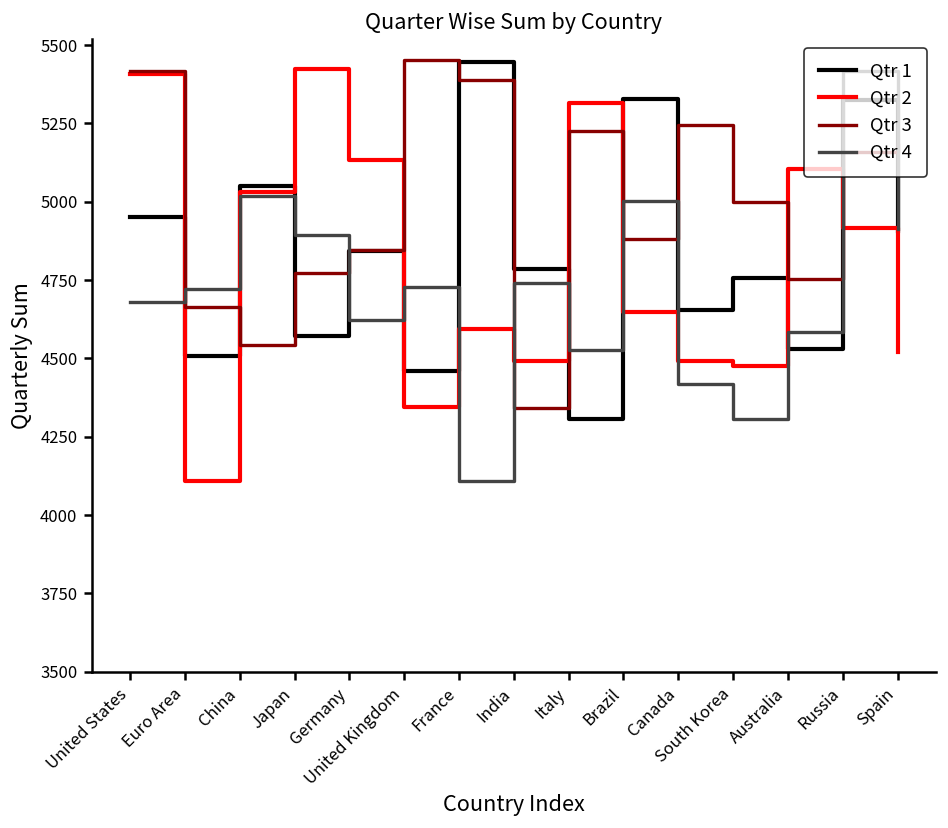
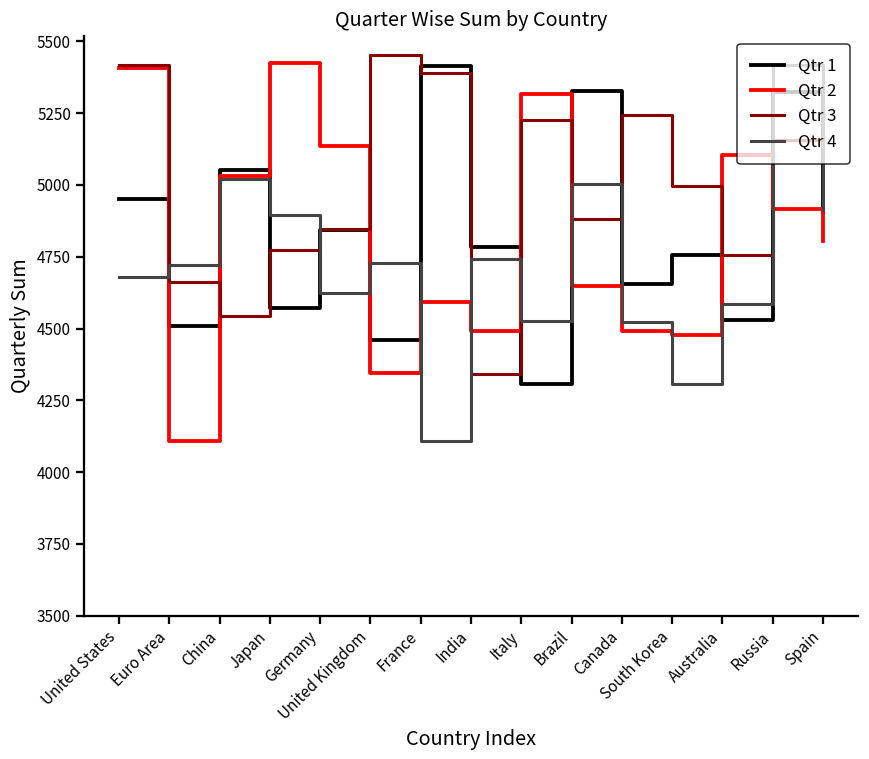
  {
    "Qtr 1": {
      "United States": 4950,
      "Euro Area": 4510,
      "China": 5050,
      "Japan": 4570,
      "United Kingdom": 4460,
-     "France": 5450,
+     "France": 5410,
      "India": 4780,
      "Italy": 4310,
      "Brazil": 5330,
      "Canada": 4660,
      "South Korea": 4760,
      "Australia": 4530
    },
    "Qtr 2": {
      "United States": 5410,
      "Euro Area": 4110,
      "China": 5030,
      "Japan": 5430,
      "Germany": 5130,
      "United Kingdom": 4340,
      "France": 4590,
      "India": 4490,
      "Italy": 5320,
      "Brazil": 4650,
      "Canada": 4490,
      "South Korea": 4480,
      "Australia": 5100,
      "Russia": 4920,
-     "Spain": 4520
+     "Spain": 4810
    },
    "Qtr 3": {
      "United States": 5420,
      "Euro Area": 4660,
      "China": 4540,
      "Japan": 4770,
      "United Kingdom": 5450,
      "France": 5390,
      "India": 4340,
      "Italy": 5230,
      "Brazil": 4880,
      "Canada": 5240,
      "South Korea": 5000,
      "Australia": 4760
    },
    "Qtr 4": {
      "United States": 4680,
      "Euro Area": 4720,
      "China": 5020,
      "Japan": 4900,
      "Germany": 4620,
      "United Kingdom": 4730,
      "France": 4110,
      "India": 4740,
      "Italy": 4530,
      "Brazil": 5000,
-     "Canada": 4420,
+     "Canada": 4520,
      "South Korea": 4310,
      "Australia": 4580
    }
  }
